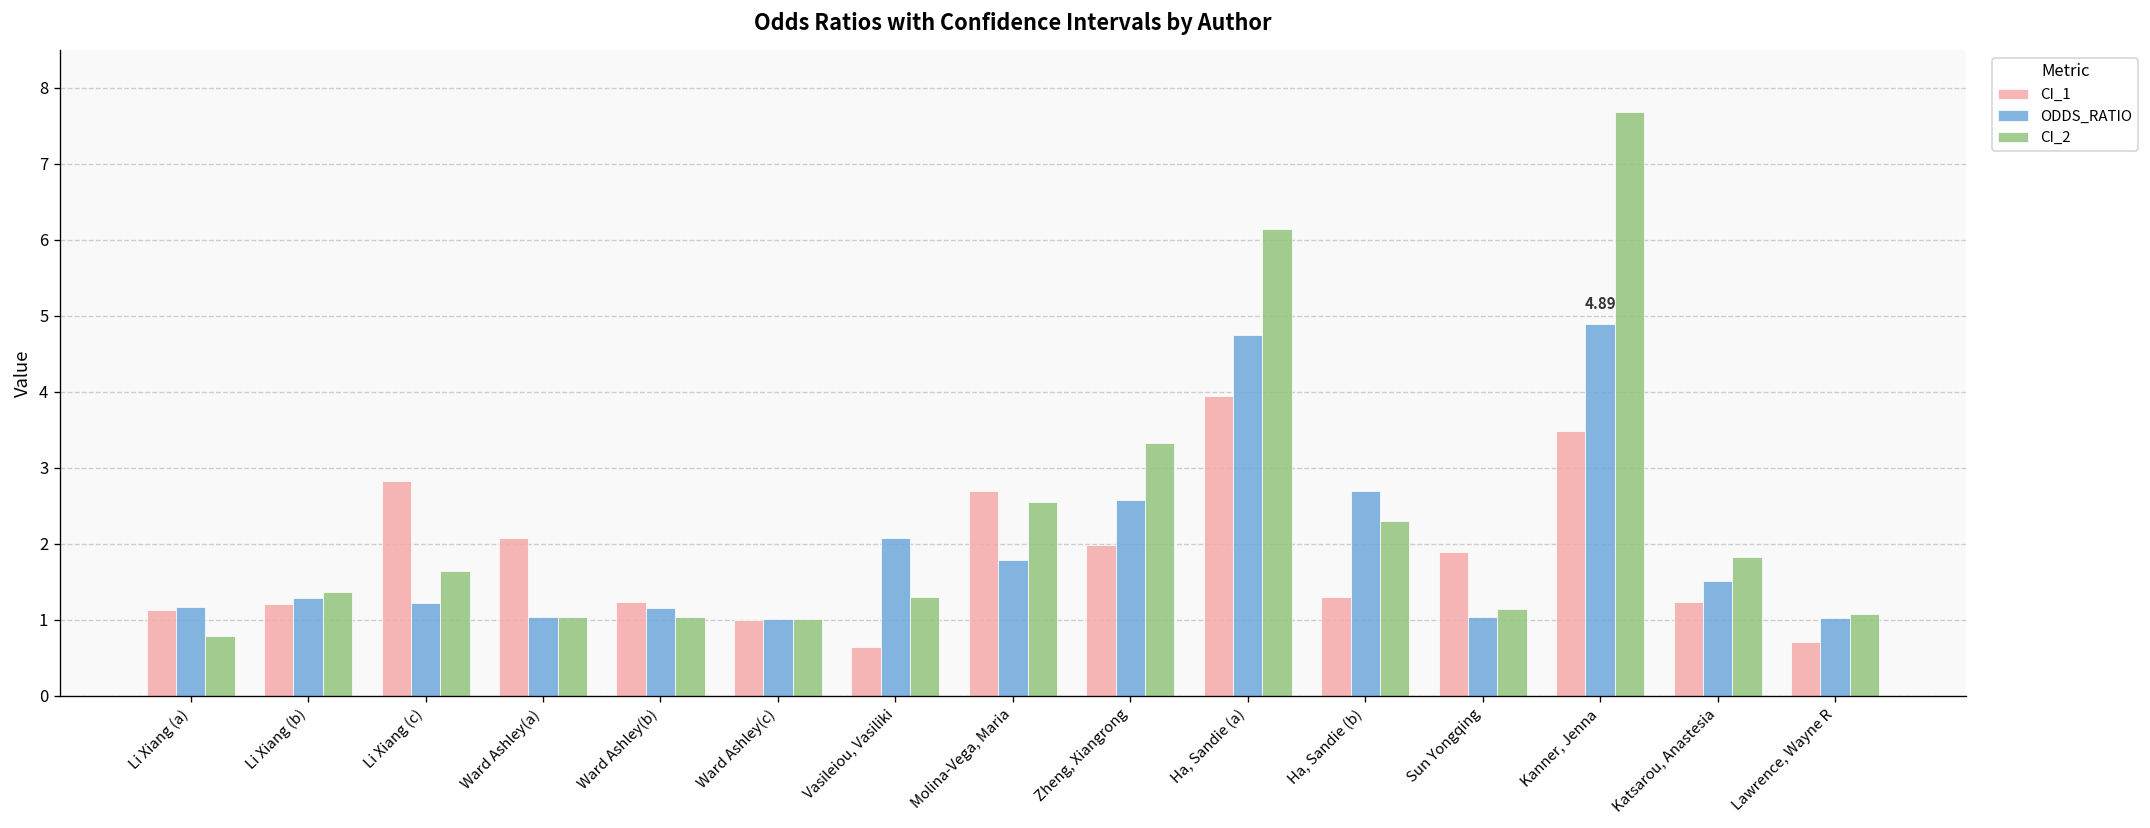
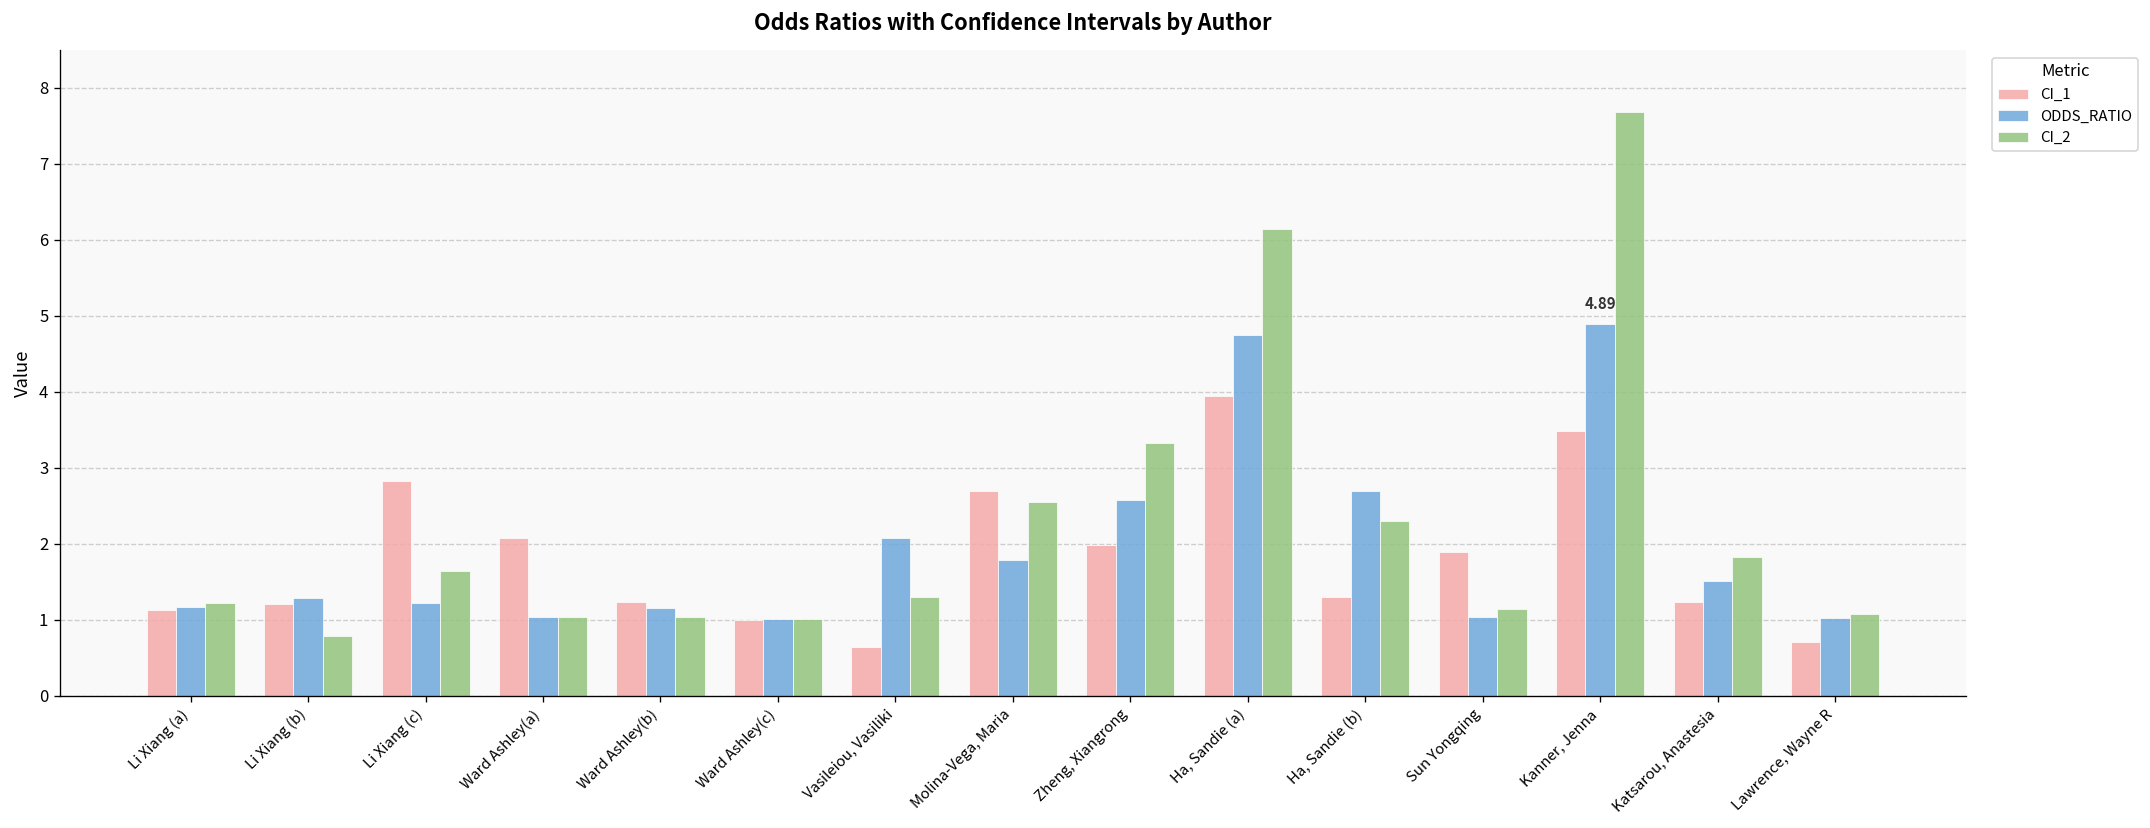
  {
    "CI_1": {
      "Li Xiang (a)": 1.1,
      "Li Xiang (b)": 1.2,
      "Li Xiang (c)": 2.8,
      "Ward Ashley(a)": 2.1,
      "Ward Ashley(b)": 1.2,
      "Ward Ashley(c)": 1.0,
      "Vasileiou, Vasiliki": 0.6,
      "Molina-Vega, Maria": 2.7,
      "Zheng, Xiangrong": 2.0,
      "Ha, Sandie (a)": 4.0,
      "Ha, Sandie (b)": 1.3,
      "Sun Yongqing": 1.9,
      "Kanner, Jenna": 3.5,
      "Katsarou, Anastesia": 1.2,
      "Lawrence, Wayne R": 0.7
    },
    "ODDS_RATIO": {
      "Kanner, Jenna": 4.89
    },
    "CI_2": {
-     "Li Xiang (a)": 0.8,
-     "Li Xiang (b)": 1.4,
+     "Li Xiang (a)": 1.2,
+     "Li Xiang (b)": 0.8,
      "Li Xiang (c)": 1.6,
      "Ward Ashley(a)": 1.0,
      "Ward Ashley(b)": 1.0,
      "Ward Ashley(c)": 1.0,
      "Vasileiou, Vasiliki": 1.3,
      "Molina-Vega, Maria": 2.5,
      "Zheng, Xiangrong": 3.3,
      "Ha, Sandie (a)": 6.1,
      "Ha, Sandie (b)": 2.3,
      "Sun Yongqing": 1.1,
      "Kanner, Jenna": 7.7,
      "Katsarou, Anastesia": 1.8,
      "Lawrence, Wayne R": 1.1
    }
  }
